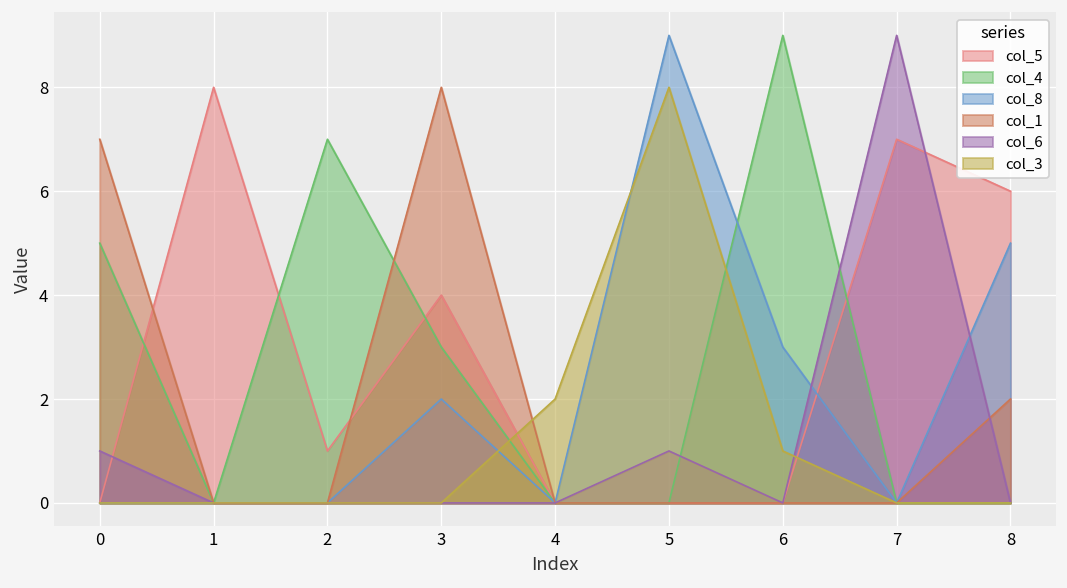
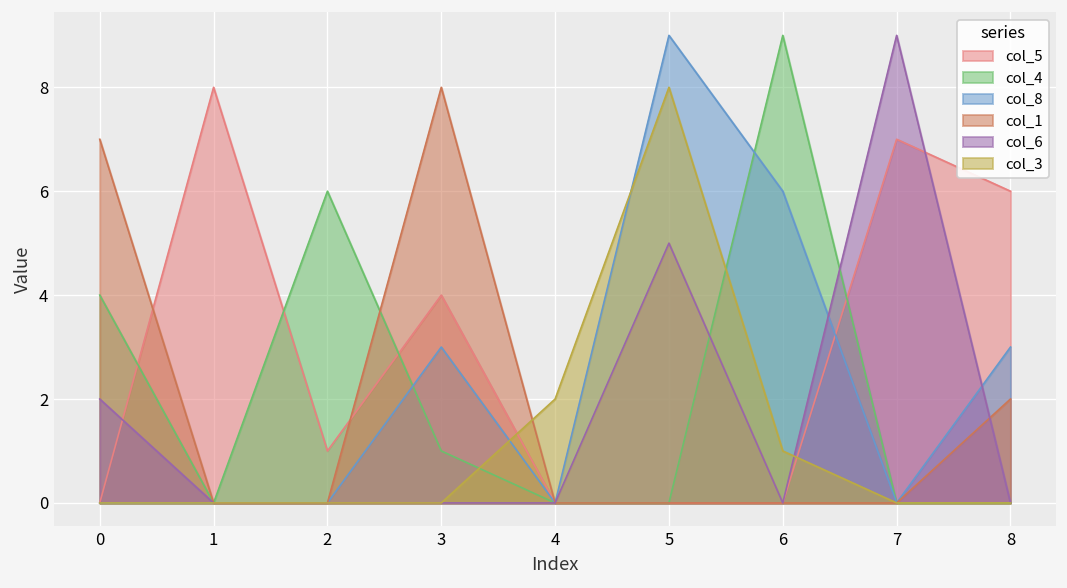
  {
    "col_4": {
-     "0": 5,
-     "2": 7,
-     "3": 3,
+     "0": 4,
+     "2": 6,
+     "3": 1,
      "6": 9
    },
    "col_8": {
-     "3": 2,
+     "3": 3,
      "5": 9,
-     "6": 3,
-     "8": 5
+     "6": 6,
+     "8": 3
    },
    "col_6": {
-     "0": 1,
-     "5": 1,
+     "0": 2,
+     "5": 5,
      "7": 9
    }
  }
